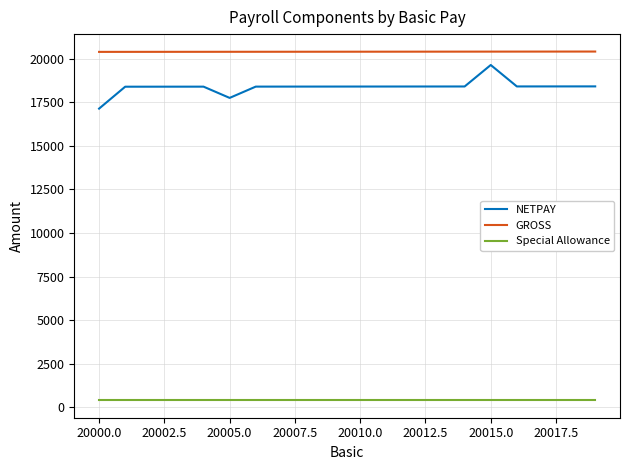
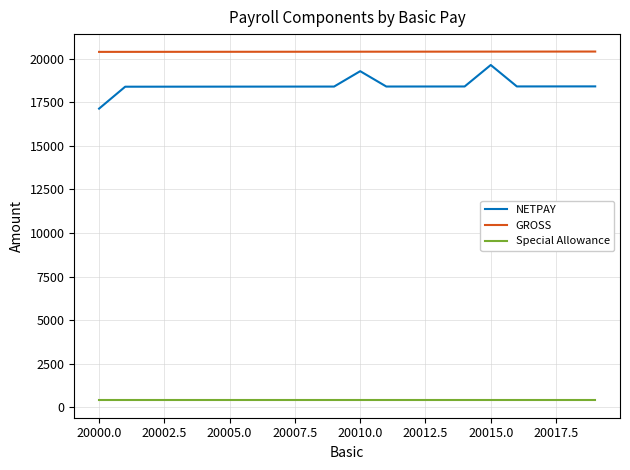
  {
    "NETPAY": {
      "20000.0": 17100,
-     "20005.0": 17800,
-     "20010.0": 18400,
+     "20005.0": 18400,
+     "20010.0": 19300,
      "20015.0": 19600
    },
    "GROSS": {
      "20000.0": 20400,
      "20005.0": 20400,
      "20010.0": 20400,
      "20015.0": 20400
    },
    "Special Allowance": {
      "20000.0": 400,
      "20005.0": 400,
      "20010.0": 400,
      "20015.0": 400
    }
  }
